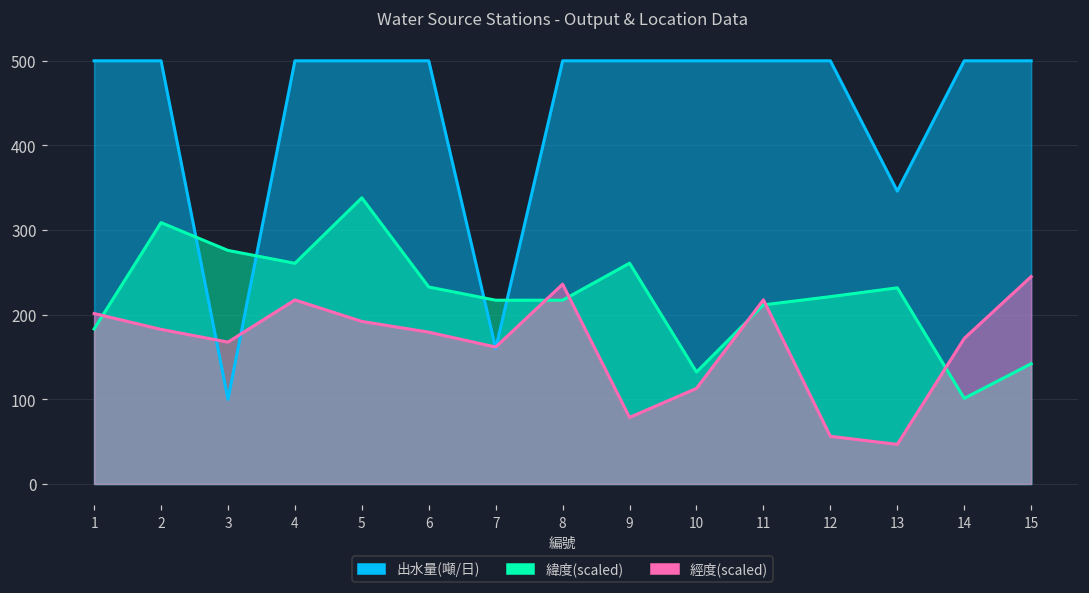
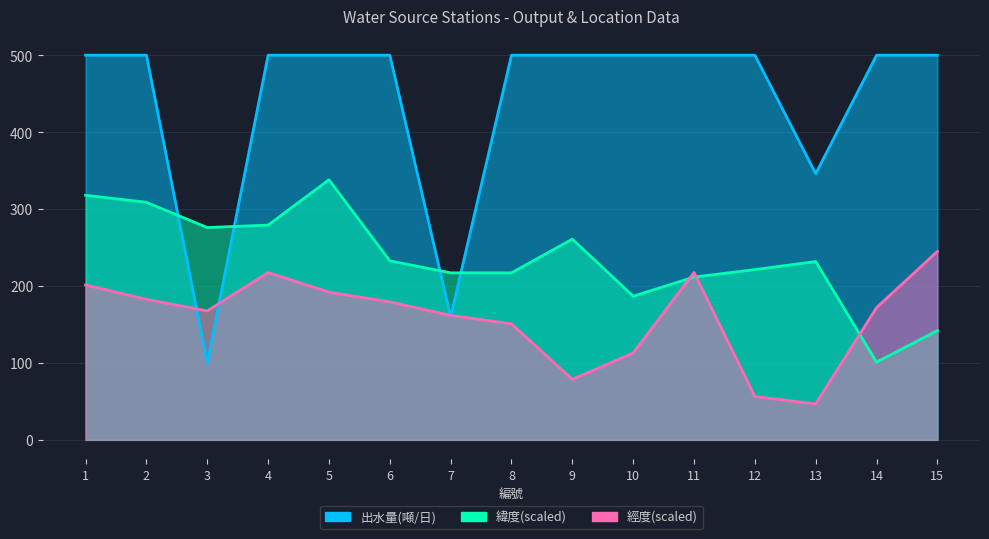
  {
    "出水量(噸/日)": {
      "1": 500,
      "2": 500,
      "3": 100,
      "4": 500,
      "5": 500,
      "6": 500,
      "8": 500,
      "9": 500,
      "10": 500,
      "11": 500,
      "12": 500,
      "13": 350,
      "14": 500,
      "15": 500
    },
    "緯度(scaled)": {
-     "1": 180,
+     "1": 320,
      "2": 310,
      "3": 280,
-     "4": 260,
+     "4": 280,
      "5": 340,
      "6": 230,
      "7": 220,
      "8": 220,
      "9": 260,
-     "10": 130,
+     "10": 190,
      "11": 210,
      "12": 220,
      "13": 230,
      "14": 100,
      "15": 140
    },
    "經度(scaled)": {
      "1": 200,
      "2": 180,
      "3": 170,
      "4": 220,
      "5": 190,
      "6": 180,
-     "8": 240,
+     "8": 150,
      "9": 80,
      "10": 110,
      "11": 220,
      "12": 60,
      "13": 50,
      "14": 170,
      "15": 250
    }
  }
